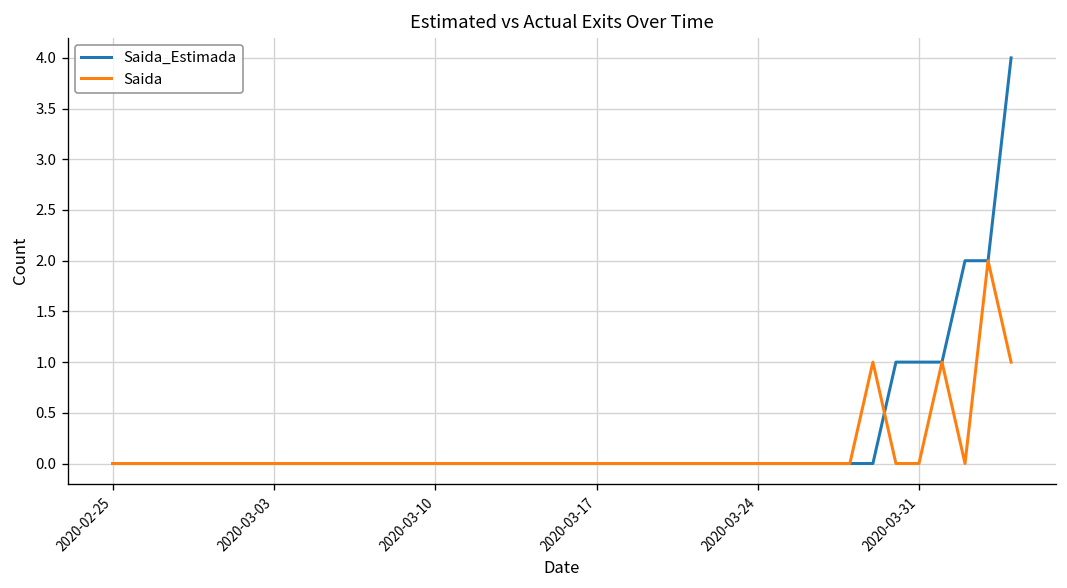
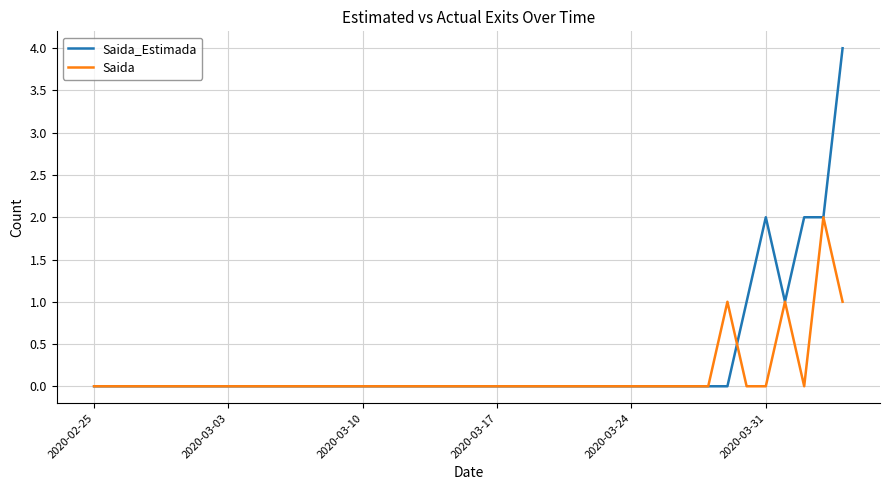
  {
    "Saida_Estimada": {
-     "2020-03-31": 1
+     "2020-03-31": 2
    },
    "Saida": {
      "2020-03-31": 0
    }
  }
